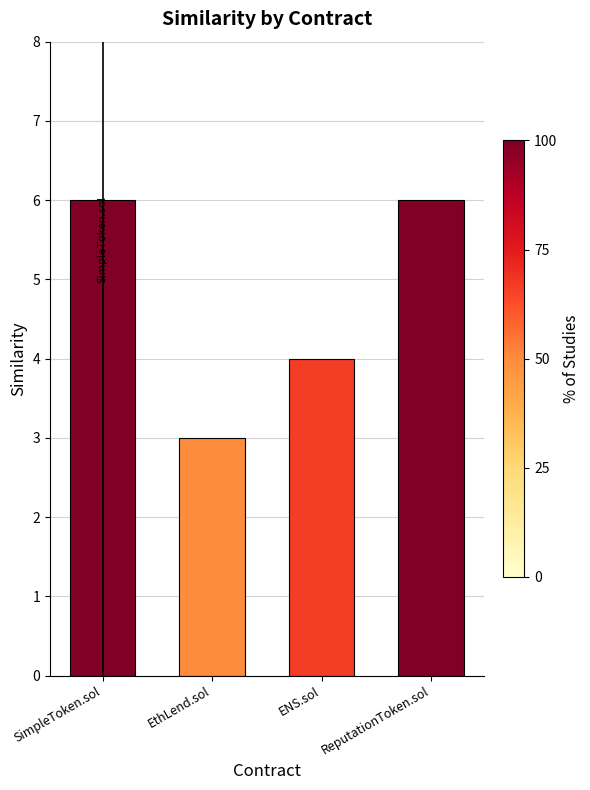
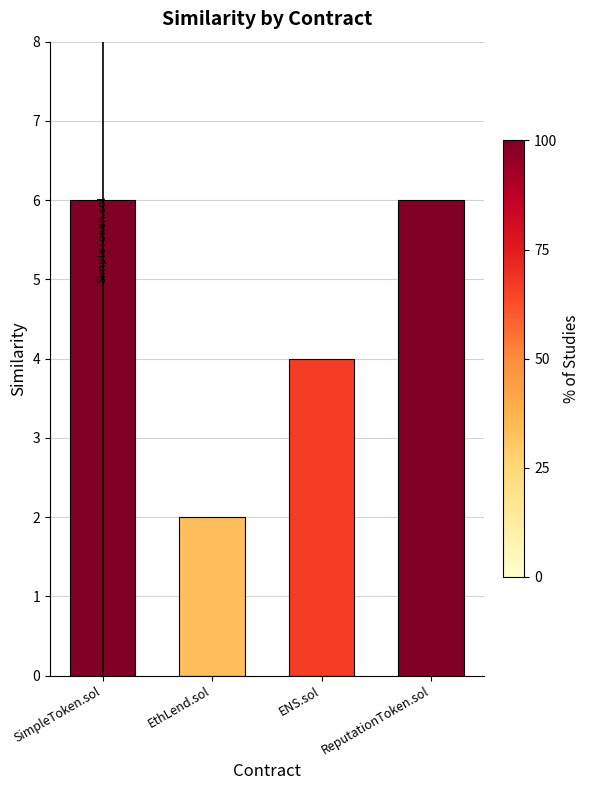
  {
    "SimpleToken.sol": 6,
-   "EthLend.sol": 3,
+   "EthLend.sol": 2,
    "ENS.sol": 4,
    "ReputationToken.sol": 6
  }
